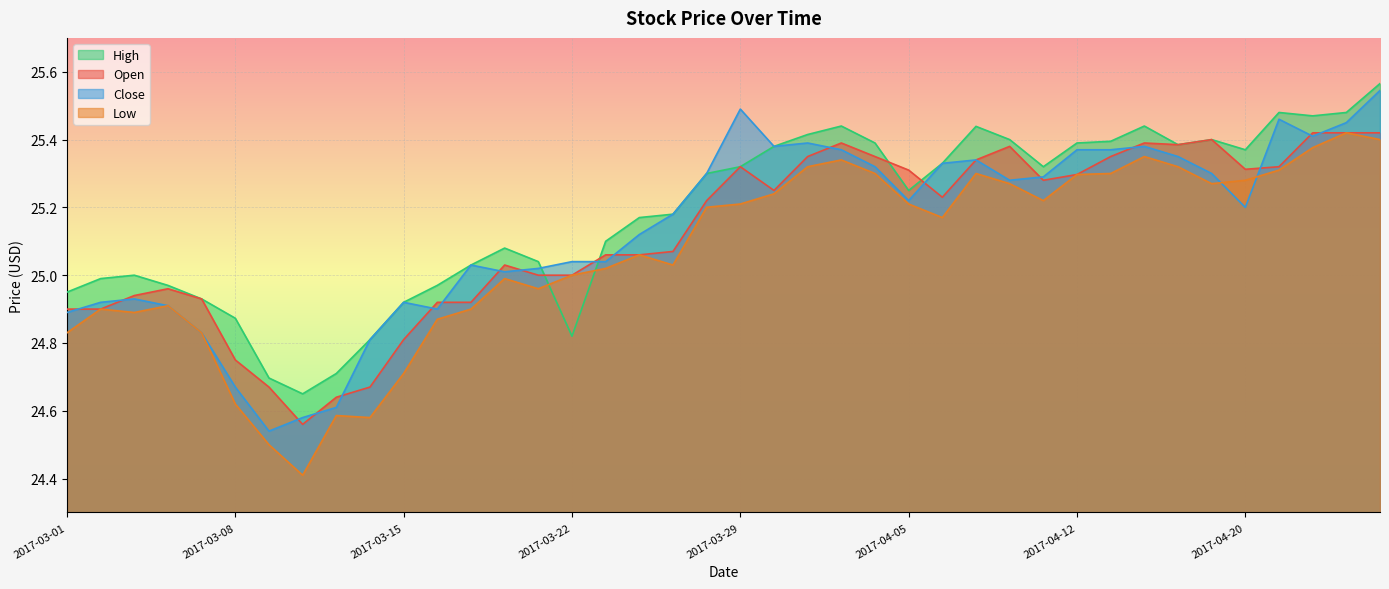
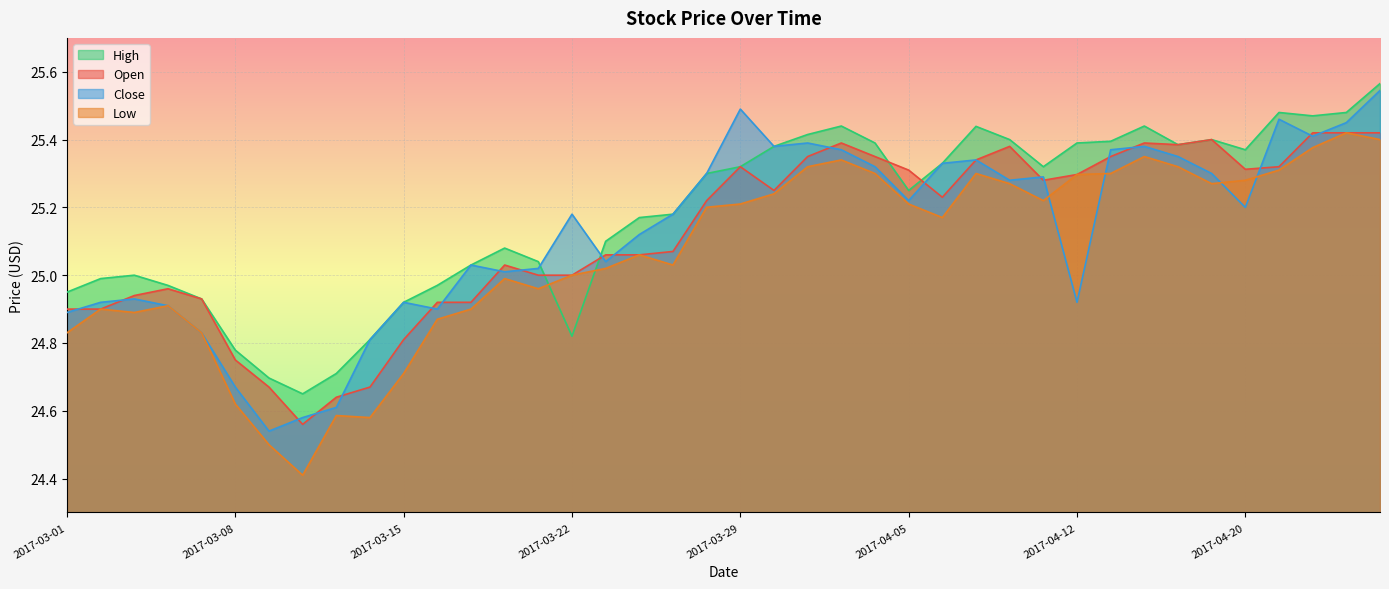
  {
    "High": {
      "2017-03-01": 24.95,
-     "2017-03-08": 24.87,
+     "2017-03-08": 24.78,
      "2017-03-22": 24.82,
      "2017-04-05": 25.25,
      "2017-04-12": 25.39,
      "2017-04-20": 25.37
    },
    "Close": {
      "2017-03-01": 24.89,
      "2017-03-08": 24.67,
-     "2017-03-22": 25.04,
+     "2017-03-22": 25.18,
      "2017-03-29": 25.49,
      "2017-04-05": 25.22,
-     "2017-04-12": 25.37,
+     "2017-04-12": 24.92,
      "2017-04-20": 25.20
    }
  }
